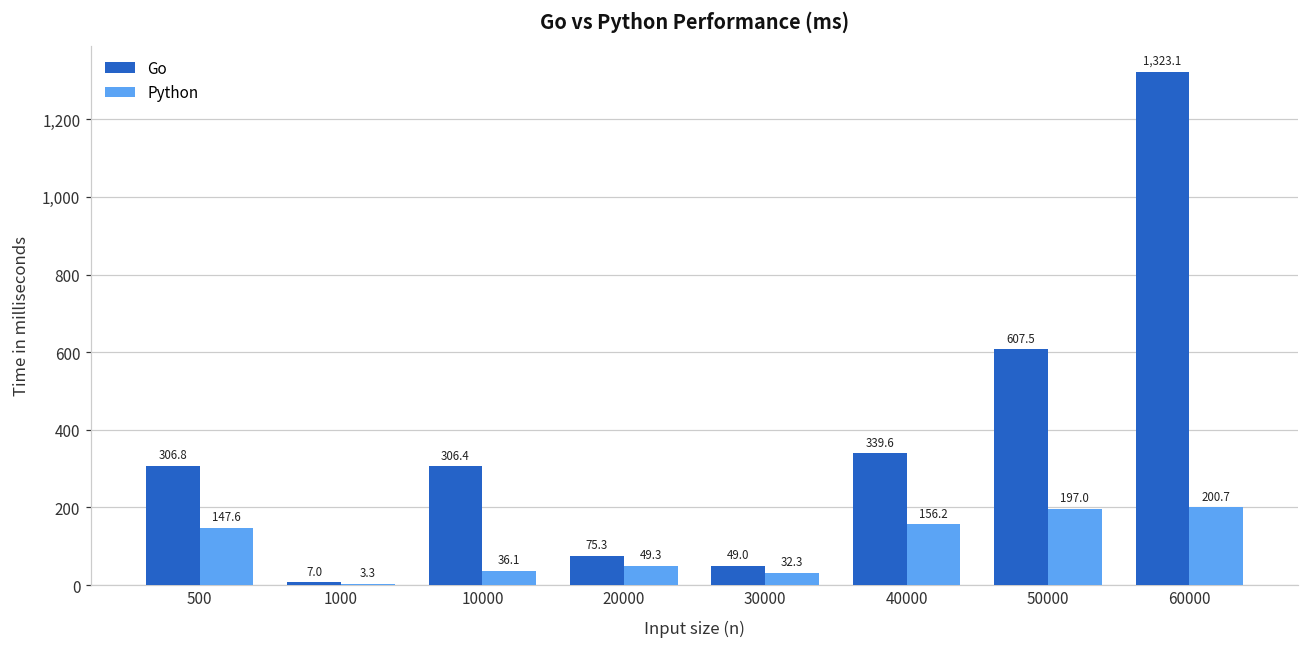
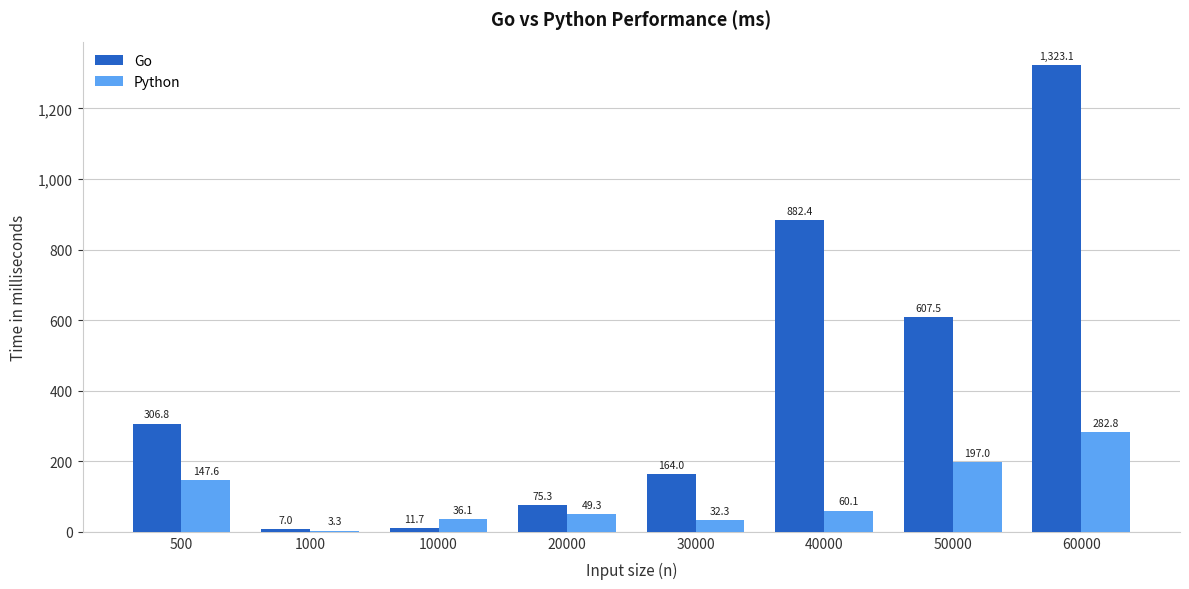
  {
    "Go": {
      "500": "306.8",
      "1000": "7.0",
-     "10000": "306.4",
+     "10000": "11.7",
      "20000": "75.3",
-     "30000": "49.0",
-     "40000": "339.6",
+     "30000": "164.0",
+     "40000": "882.4",
      "50000": "607.5",
      "60000": "1,323.1"
    },
    "Python": {
      "500": "147.6",
      "1000": "3.3",
      "10000": "36.1",
      "20000": "49.3",
      "30000": "32.3",
-     "40000": "156.2",
+     "40000": "60.1",
      "50000": "197.0",
-     "60000": "200.7"
+     "60000": "282.8"
    }
  }
